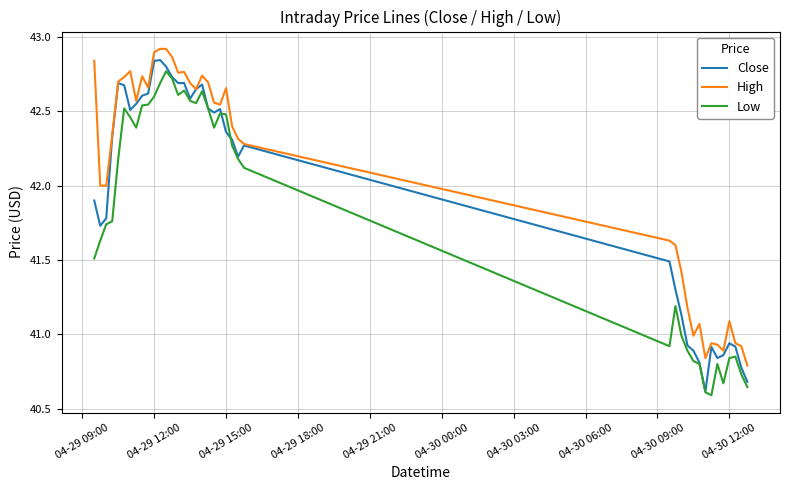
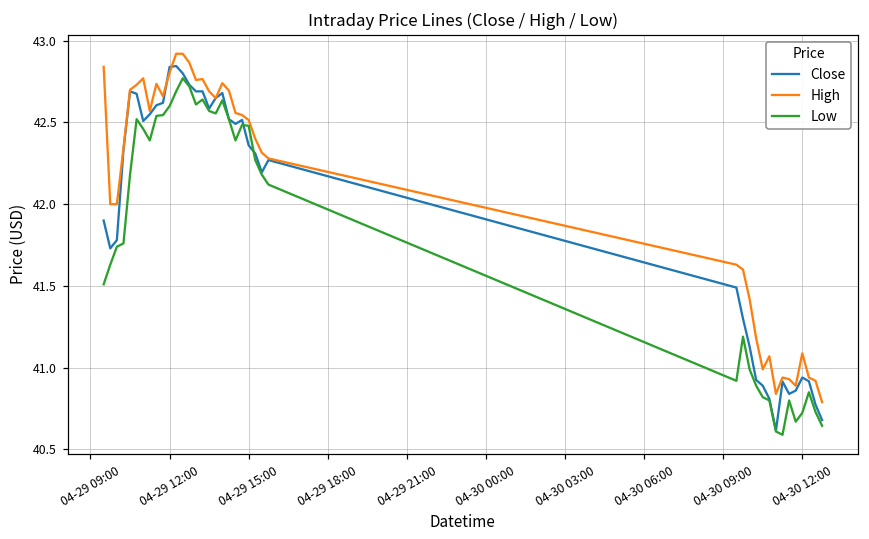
  {
    "Close": {
      "04-29 12:00": 42.84,
      "04-29 15:00": 42.36,
      "04-30 12:00": 40.94
    },
    "High": {
-     "04-29 12:00": 42.90,
-     "04-29 15:00": 42.66,
+     "04-29 12:00": 42.81,
+     "04-29 15:00": 42.51,
      "04-30 12:00": 41.09
    },
    "Low": {
      "04-29 12:00": 42.60,
      "04-29 15:00": 42.48,
-     "04-30 12:00": 40.84
+     "04-30 12:00": 40.72
    }
  }
